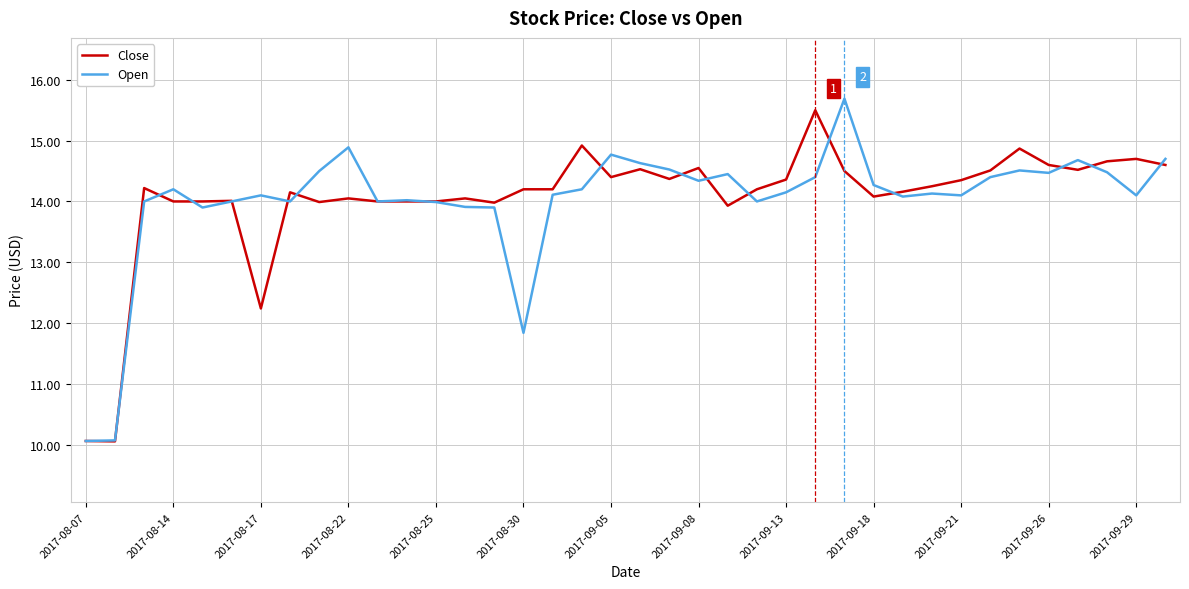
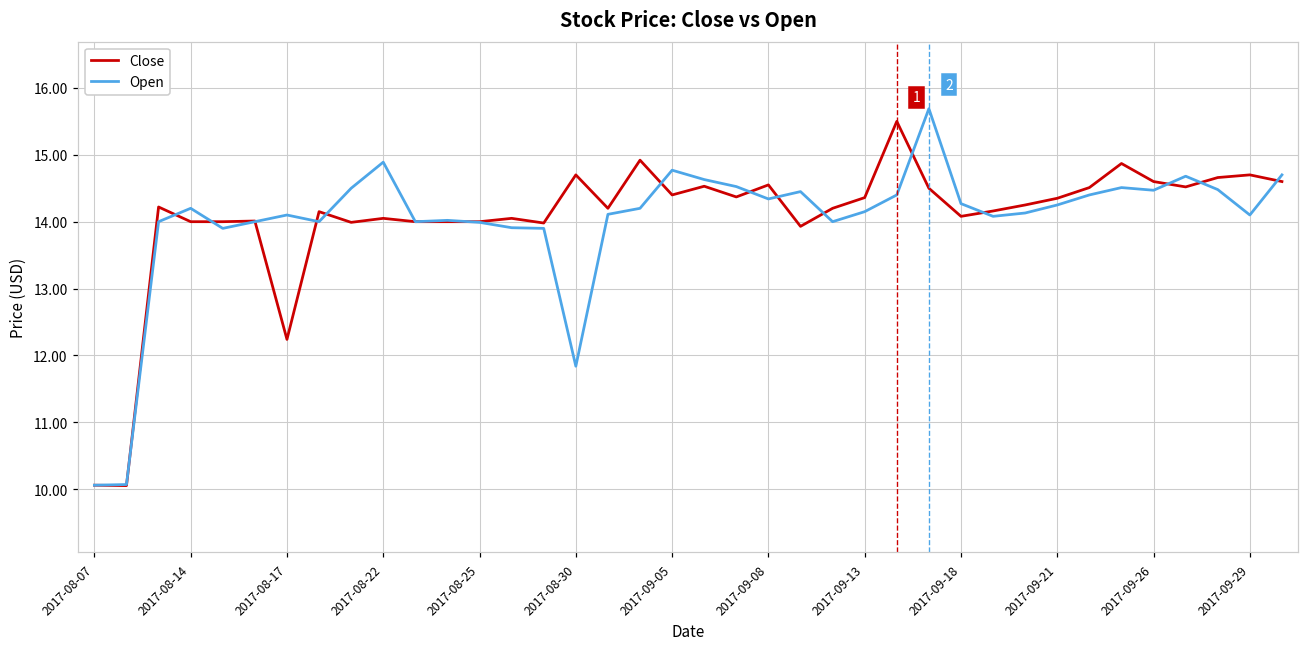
  {
    "Close": {
      "2017-08-14": 14.0,
      "2017-08-17": 12.2,
      "2017-08-22": 14.1,
-     "2017-08-30": 14.2,
+     "2017-08-30": 14.7,
      "2017-09-05": 14.4,
      "2017-09-08": 14.6,
      "2017-09-13": 14.4,
      "2017-09-18": 14.1,
      "2017-09-21": 14.4,
      "2017-09-26": 14.6,
      "2017-09-29": 14.7
    },
    "Open": {
      "2017-08-14": 14.2,
      "2017-08-17": 14.1,
      "2017-08-22": 14.9,
      "2017-08-30": 11.8,
      "2017-09-05": 14.8,
      "2017-09-08": 14.3,
      "2017-09-13": 14.2,
      "2017-09-18": 14.3,
-     "2017-09-21": 14.1,
+     "2017-09-21": 14.3,
      "2017-09-26": 14.5,
      "2017-09-29": 14.1
    }
  }
